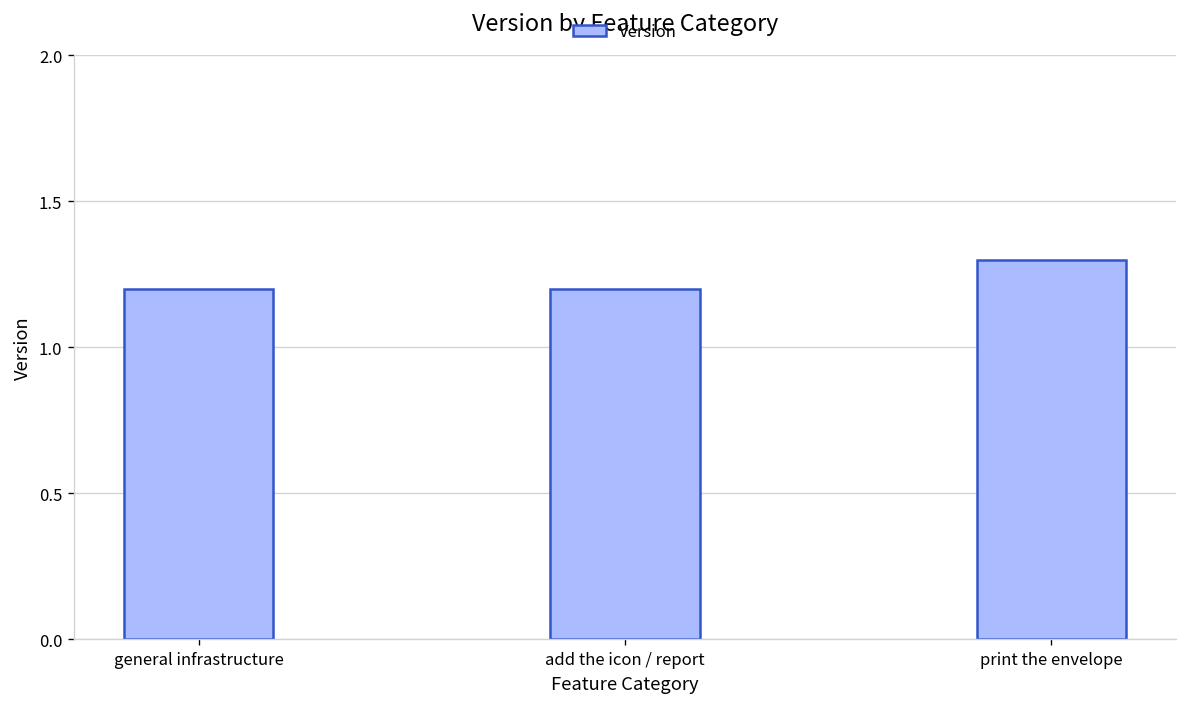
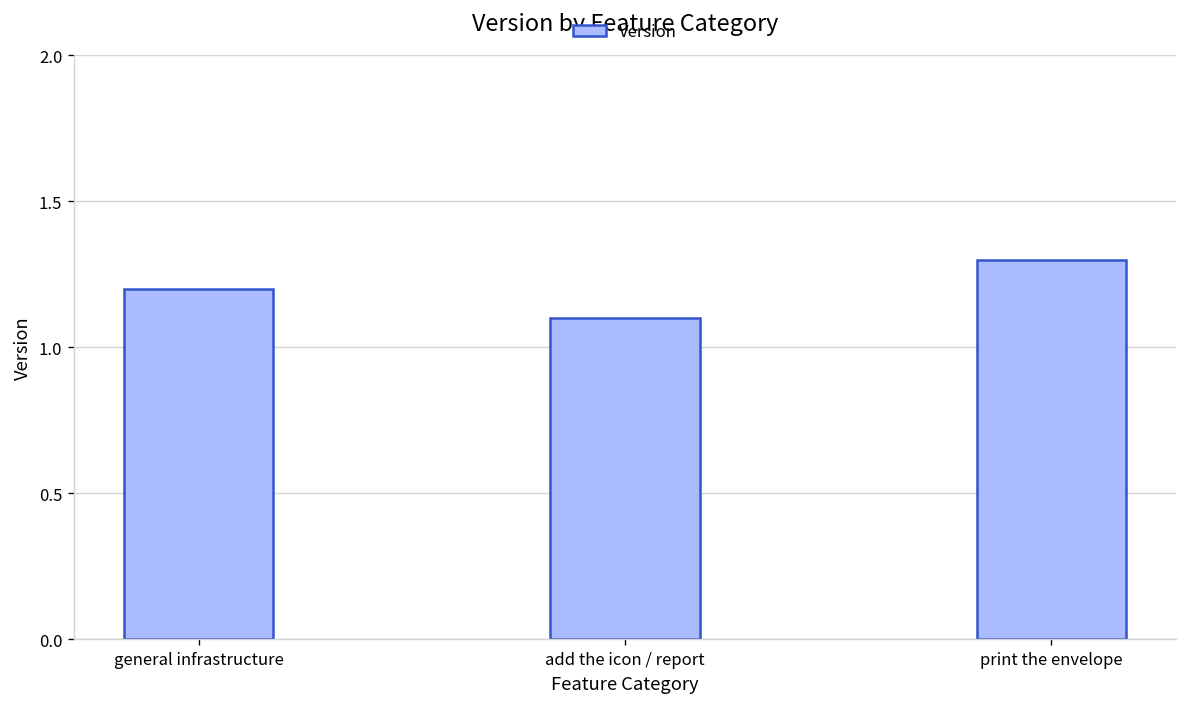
  {
    "general infrastructure": 1.2,
-   "add the icon / report": 1.2,
+   "add the icon / report": 1.1,
    "print the envelope": 1.3
  }
